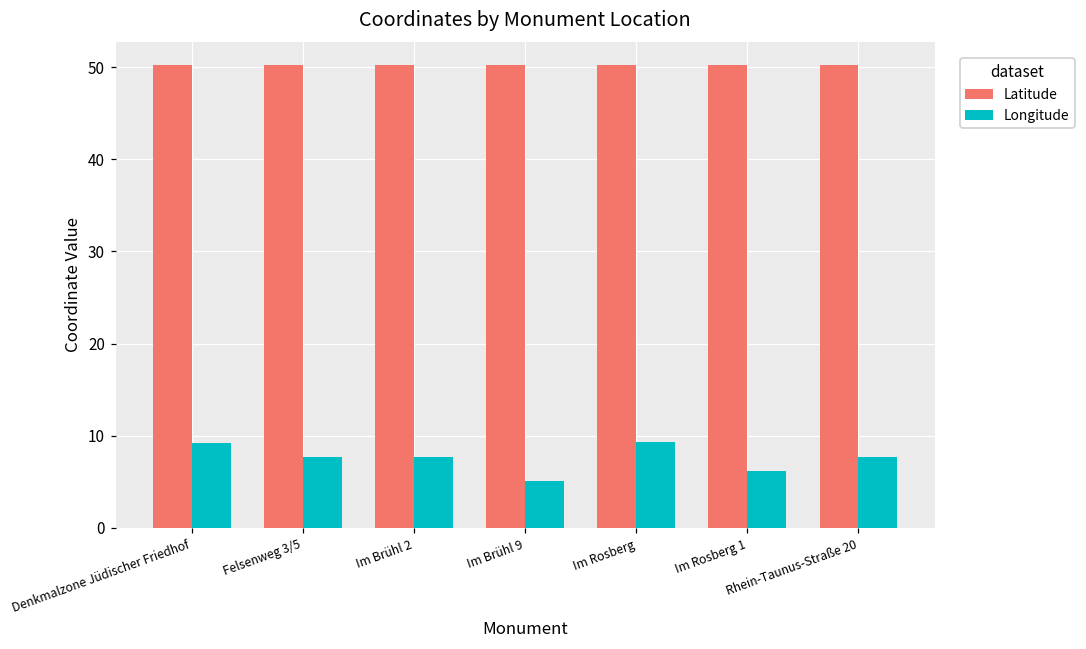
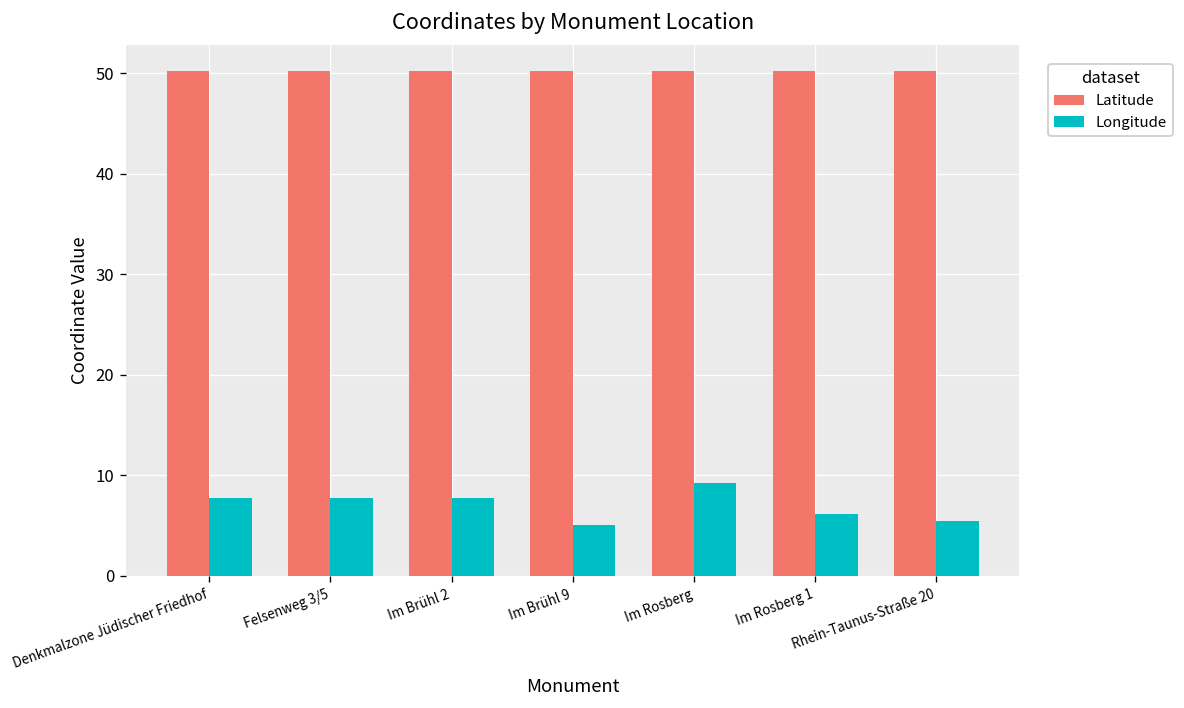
  {
    "Latitude": {
      "Denkmalzone Jüdischer Friedhof": 50,
      "Felsenweg 3/5": 50,
      "Im Brühl 2": 50,
      "Im Brühl 9": 50,
      "Im Rosberg": 50,
      "Im Rosberg 1": 50,
      "Rhein-Taunus-Straße 20": 50
    },
    "Longitude": {
-     "Denkmalzone Jüdischer Friedhof": 9,
+     "Denkmalzone Jüdischer Friedhof": 8,
      "Felsenweg 3/5": 8,
      "Im Brühl 2": 8,
      "Im Brühl 9": 5,
      "Im Rosberg": 9,
      "Im Rosberg 1": 6,
-     "Rhein-Taunus-Straße 20": 8
+     "Rhein-Taunus-Straße 20": 5
    }
  }
